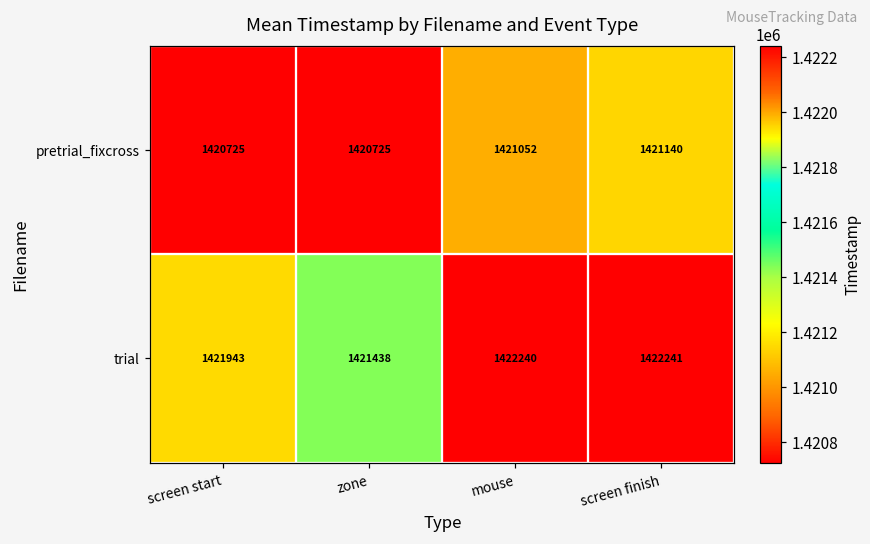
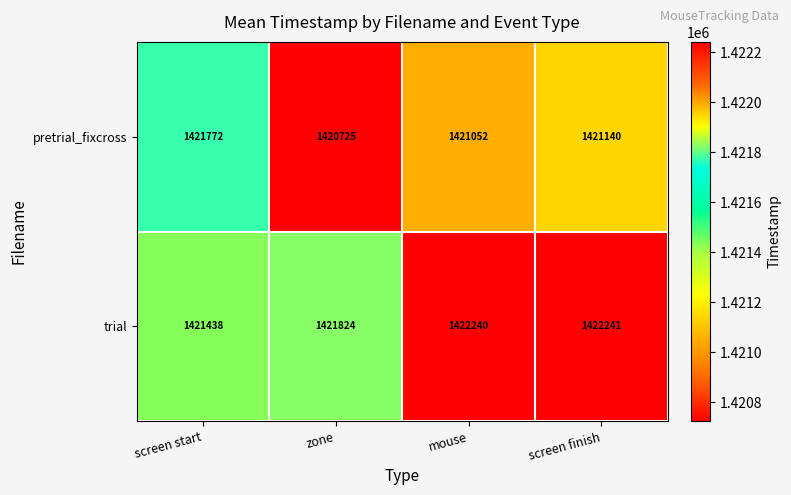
  {
    "pretrial_fixcross": {
-     "screen start": 1420725,
+     "screen start": 1421772,
      "zone": 1420725,
      "mouse": 1421052,
      "screen finish": 1421140
    },
    "trial": {
-     "screen start": 1421943,
-     "zone": 1421438,
+     "screen start": 1421438,
+     "zone": 1421824,
      "mouse": 1422240,
      "screen finish": 1422241
    }
  }
